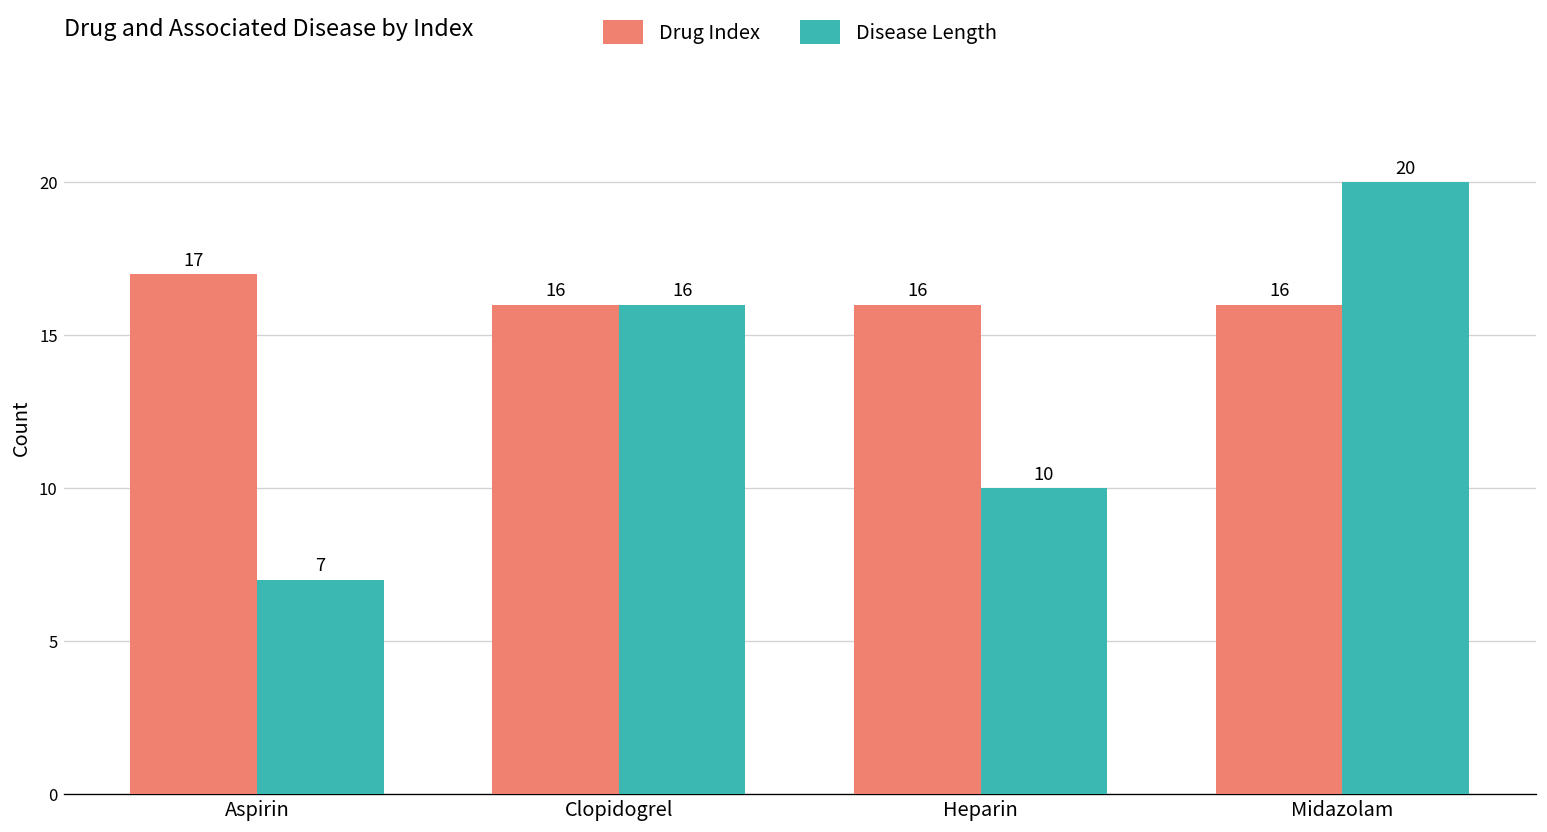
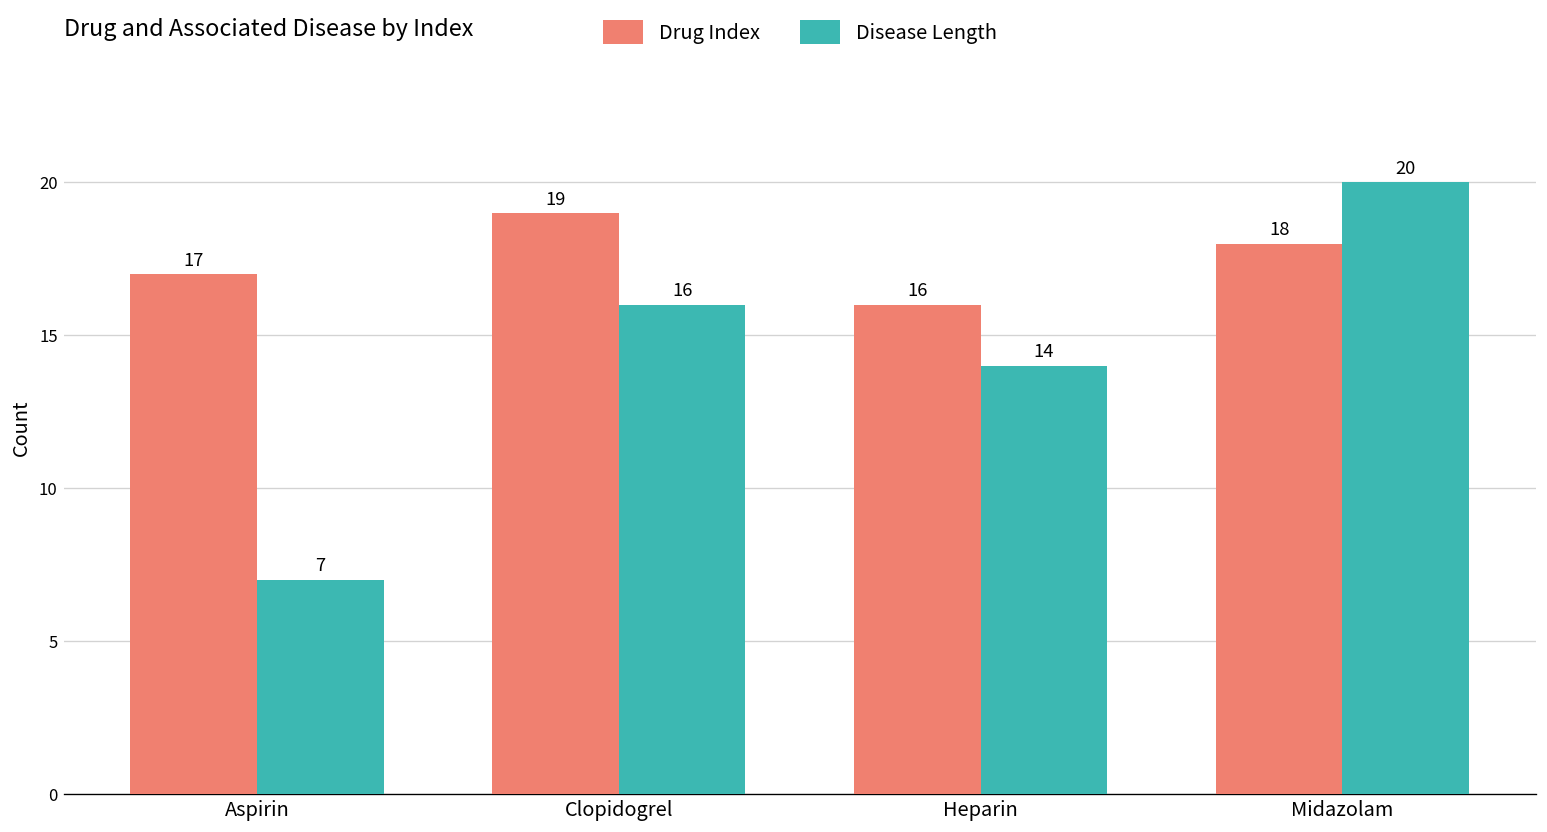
  {
    "Drug Index": {
      "Aspirin": 17,
-     "Clopidogrel": 16,
+     "Clopidogrel": 19,
      "Heparin": 16,
-     "Midazolam": 16
+     "Midazolam": 18
    },
    "Disease Length": {
      "Aspirin": 7,
      "Clopidogrel": 16,
-     "Heparin": 10,
+     "Heparin": 14,
      "Midazolam": 20
    }
  }
